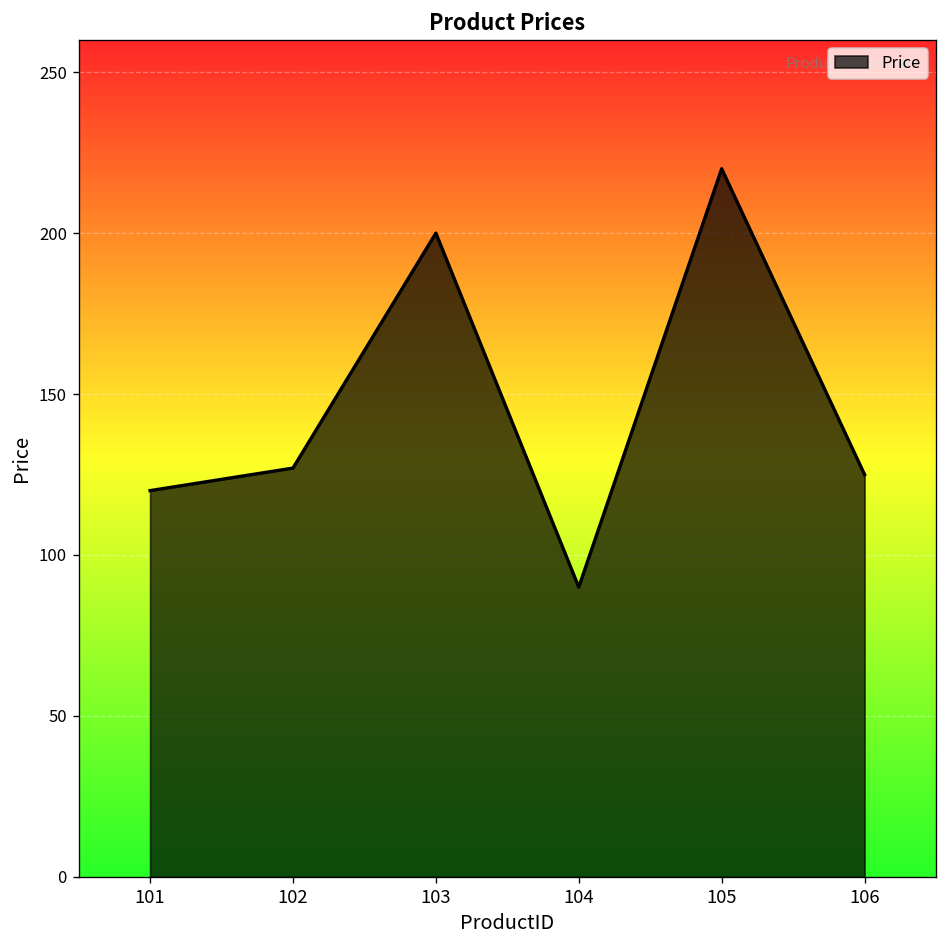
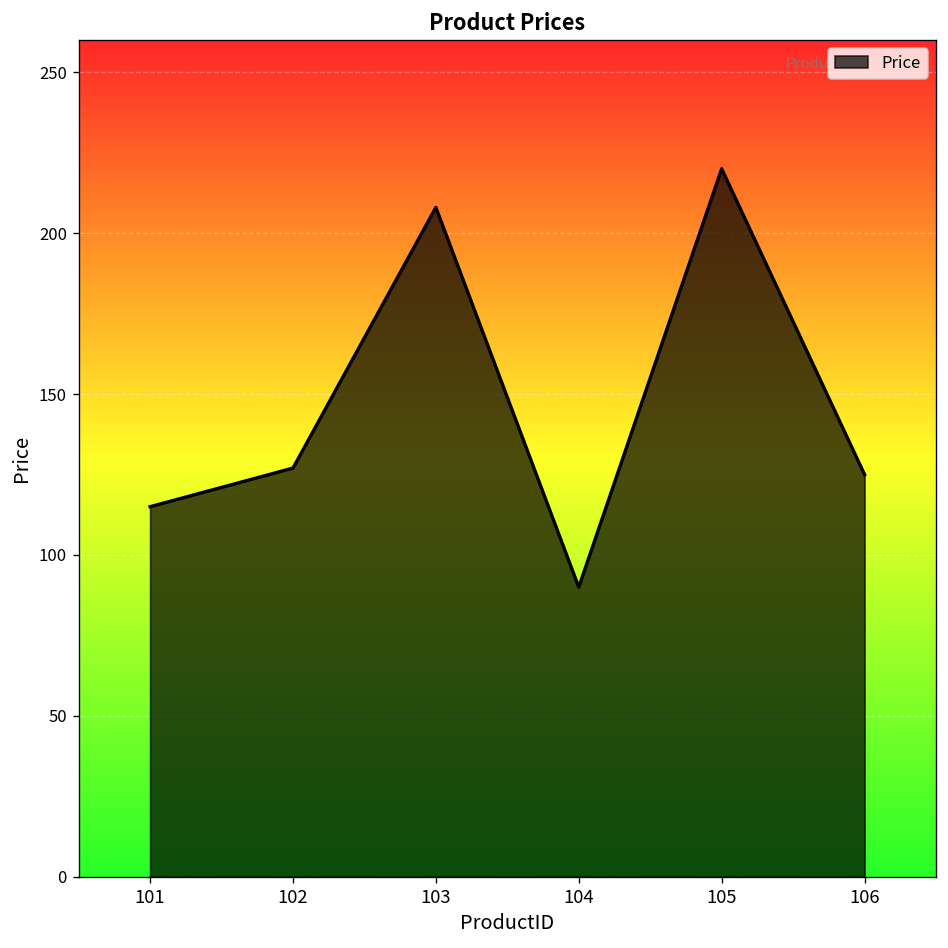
  {
-   "101": 120,
+   "101": 115,
    "102": 127,
-   "103": 200,
+   "103": 208,
    "104": 90,
    "105": 220,
    "106": 125
  }
